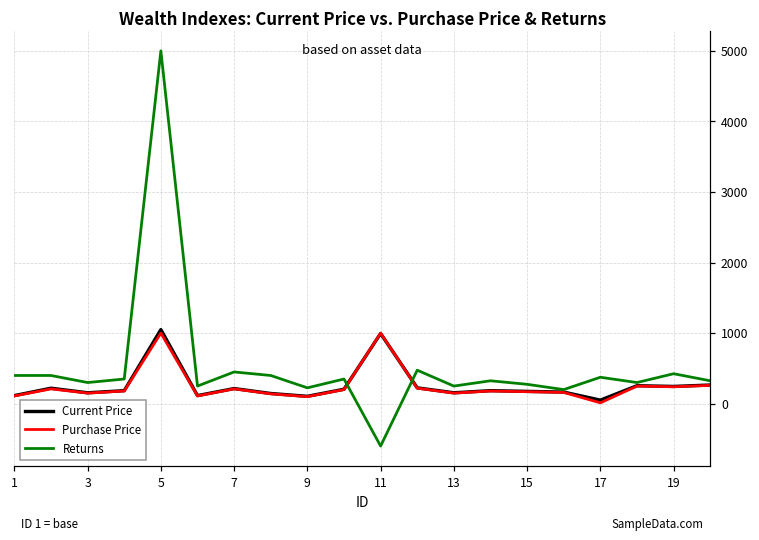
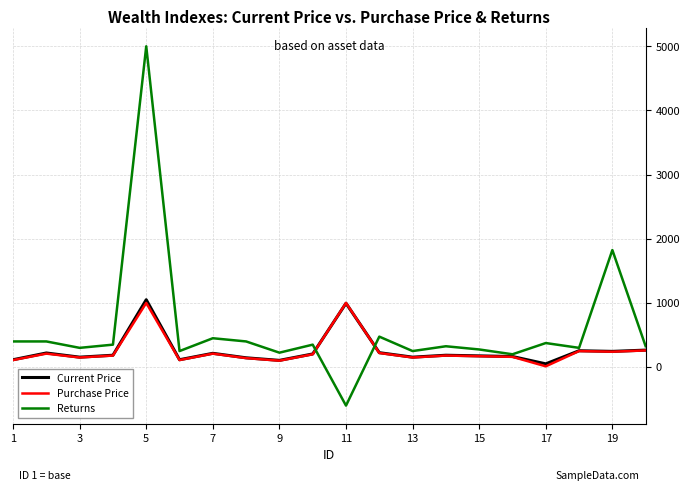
  {
    "Current Price": {
      "5": 1100
    },
    "Purchase Price": {
      "5": 1000
    },
    "Returns": {
      "1": 400,
      "3": 300,
      "5": 5000,
      "7": 500,
      "9": 200,
      "11": -600,
      "13": 300,
      "15": 300,
      "17": 400,
-     "19": 400
+     "19": 1800
    }
  }
